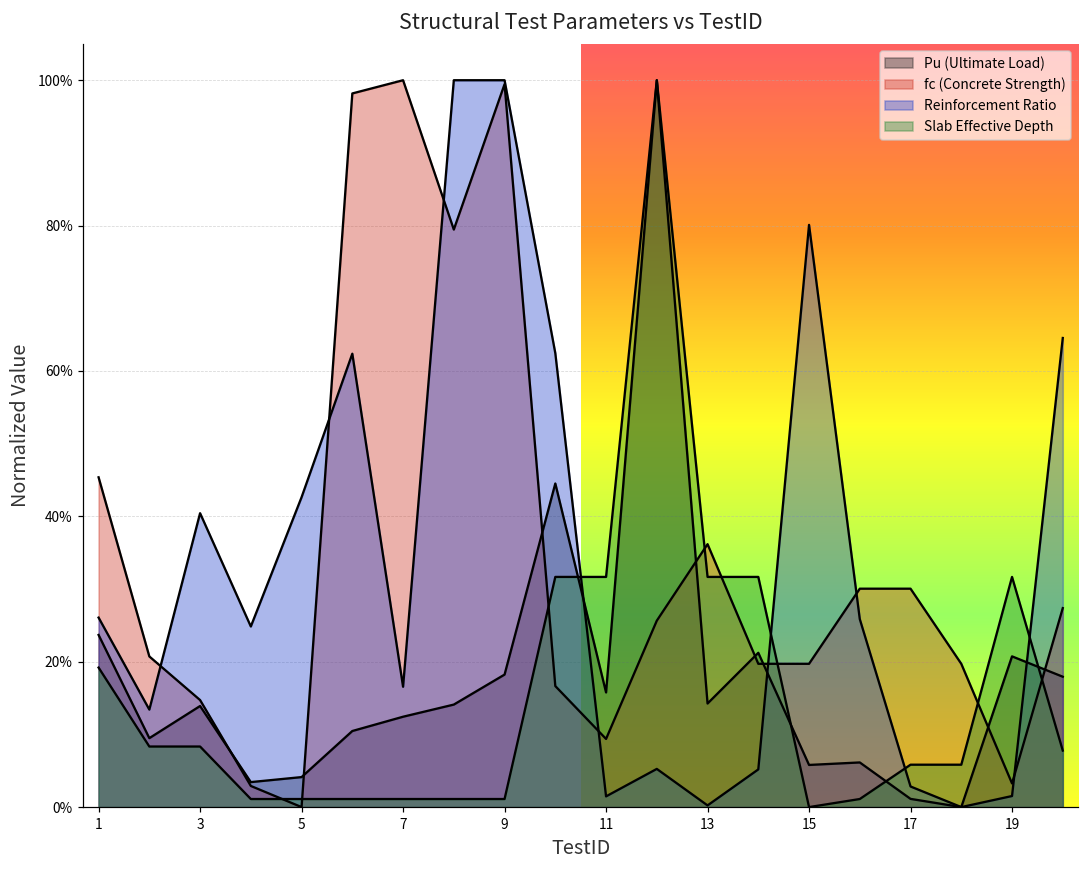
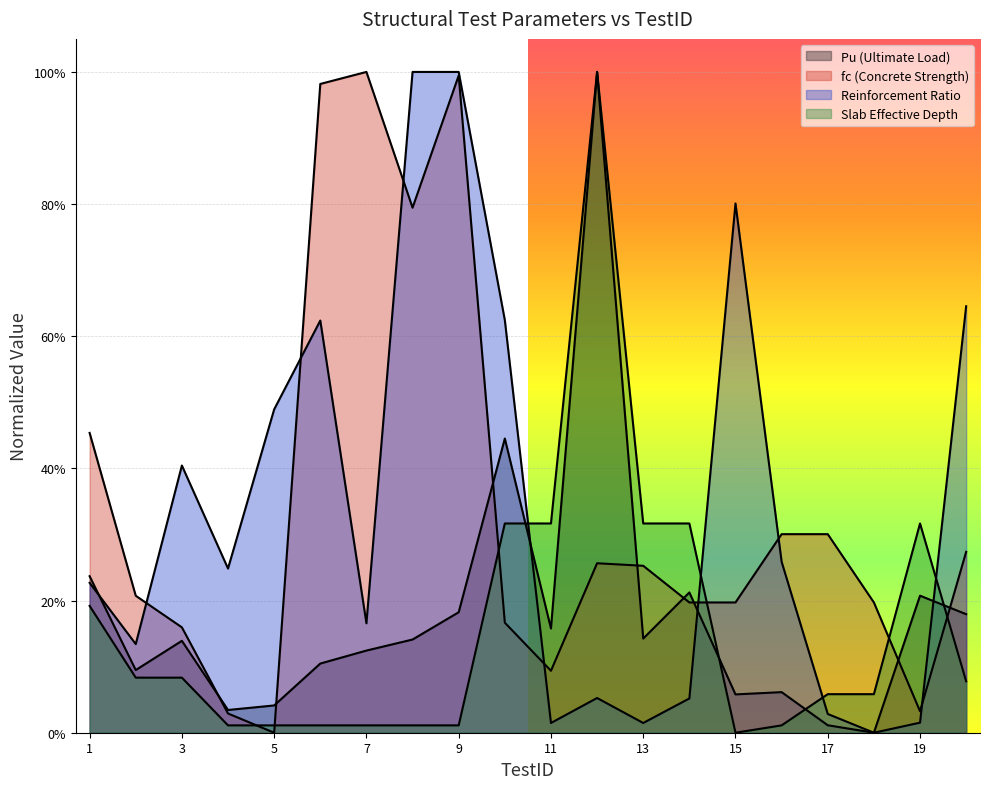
  {
    "fc (Concrete Strength)": {
      "1": "45%",
-     "3": "15%",
+     "3": "16%",
      "5": "0%",
      "7": "100%",
      "9": "99%",
      "11": "9%",
-     "13": "36%",
+     "13": "25%",
      "15": "20%",
      "17": "30%",
      "19": "3%"
    },
    "Reinforcement Ratio": {
-     "1": "26%",
+     "1": "23%",
      "3": "40%",
-     "5": "43%",
+     "5": "49%",
      "7": "17%",
      "9": "100%",
      "11": "1%",
-     "13": "0%",
+     "13": "1%",
      "15": "80%",
      "17": "3%",
      "19": "2%"
    }
  }
